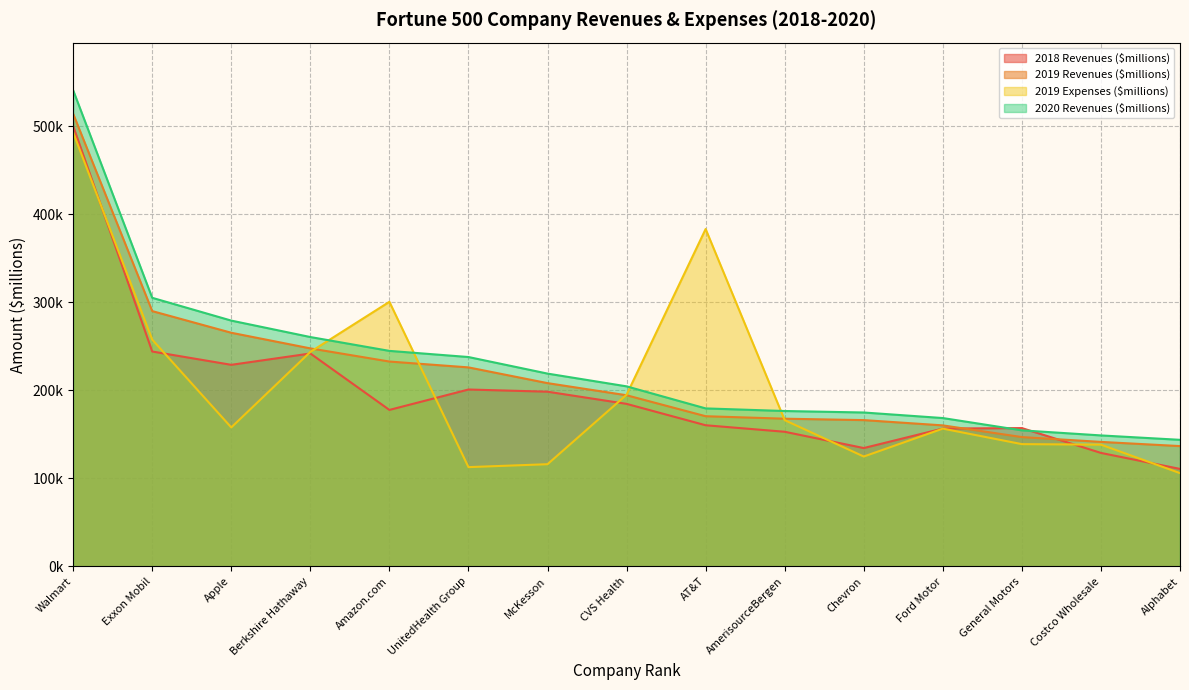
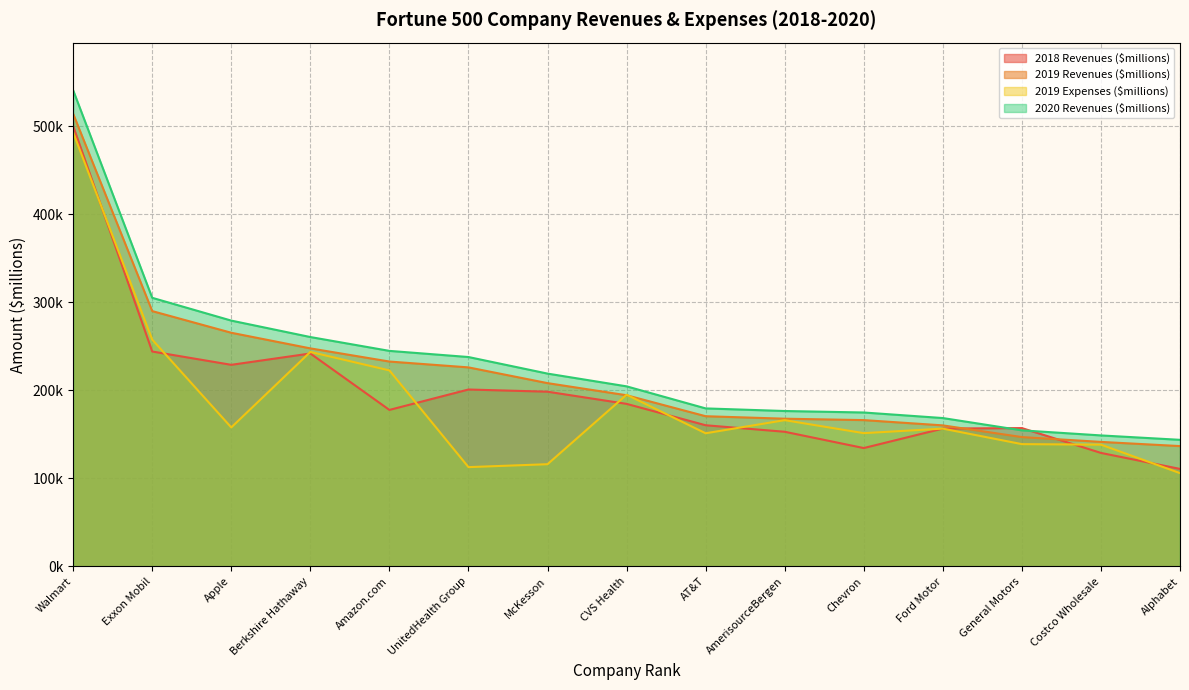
  {
    "2019 Expenses ($millions)": {
      "Walmart": 490000,
      "Exxon Mobil": 260000,
      "Apple": 160000,
-     "Amazon.com": 300000,
+     "Amazon.com": 220000,
      "UnitedHealth Group": 110000,
      "McKesson": 120000,
-     "AT&T": 380000,
-     "Chevron": 120000,
+     "AT&T": 150000,
+     "Chevron": 150000,
      "General Motors": 140000,
      "Costco Wholesale": 140000,
      "Alphabet": 110000
    },
    "2020 Revenues ($millions)": {
      "Walmart": 540000,
      "Exxon Mobil": 310000,
      "Apple": 280000,
      "Berkshire Hathaway": 260000,
      "Amazon.com": 240000,
      "UnitedHealth Group": 240000,
      "McKesson": 220000,
      "CVS Health": 200000,
      "AT&T": 180000,
      "AmerisourceBergen": 180000,
      "Chevron": 170000,
      "Ford Motor": 170000,
      "Costco Wholesale": 150000,
      "Alphabet": 140000
    }
  }
